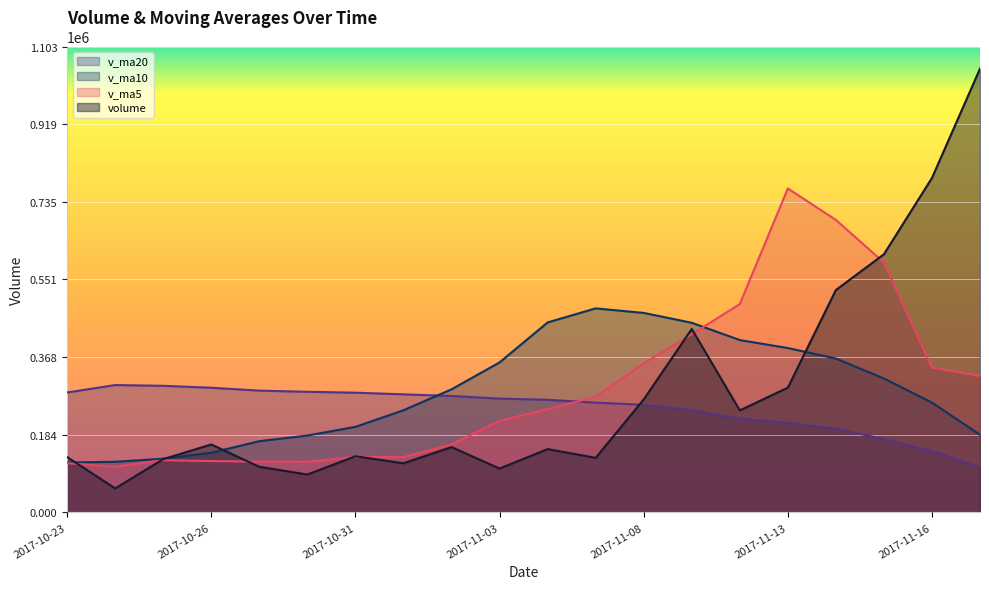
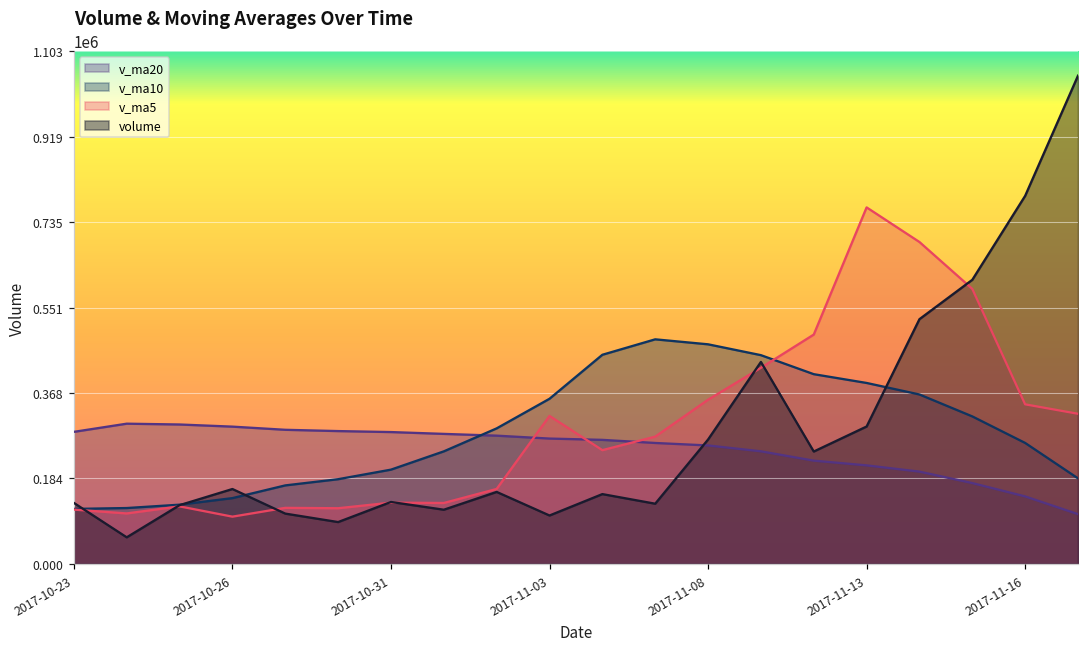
  {
    "v_ma5": {
-     "2017-10-26": 120000,
-     "2017-11-03": 220000,
+     "2017-10-26": 100000,
+     "2017-11-03": 320000,
      "2017-11-08": 350000,
      "2017-11-13": 770000,
      "2017-11-16": 340000
    }
  }
